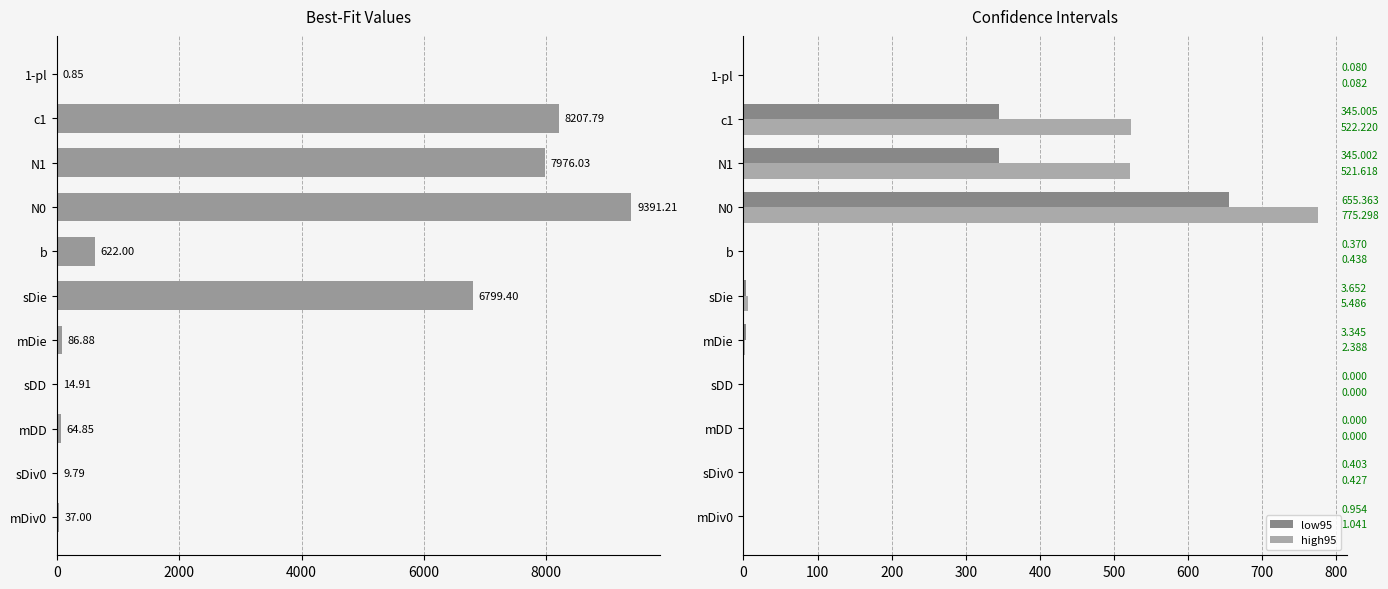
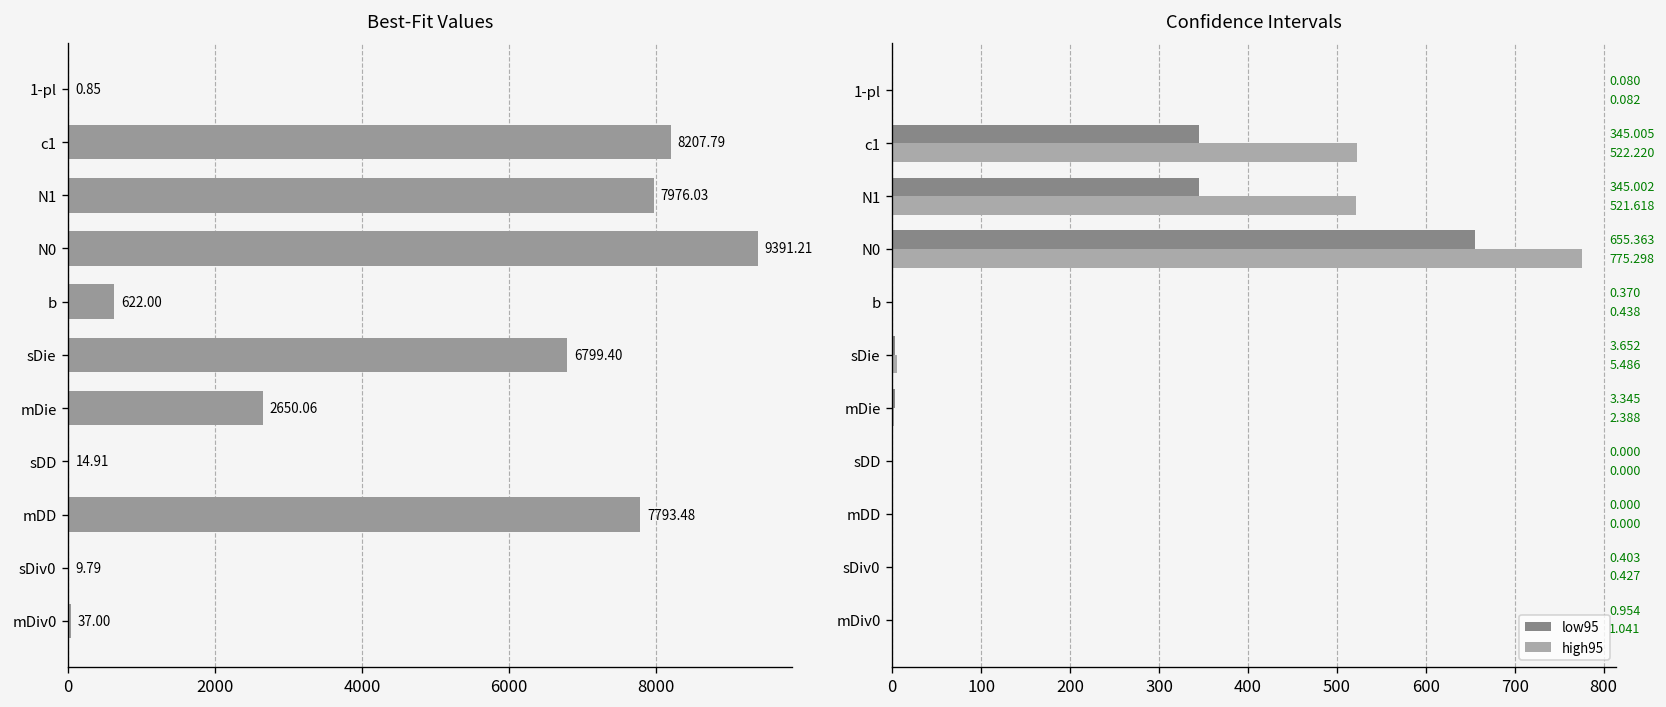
  {
    "Best-Fit Values": {
      "1-pl": 0.85,
      "c1": 8207.79,
      "N1": 7976.03,
      "N0": 9391.21,
      "b": 622.00,
      "sDie": 6799.40,
-     "mDie": 86.88,
+     "mDie": 2650.06,
      "sDD": 14.91,
-     "mDD": 64.85,
+     "mDD": 7793.48,
      "sDiv0": 9.79,
      "mDiv0": 37.00
    }
  }
